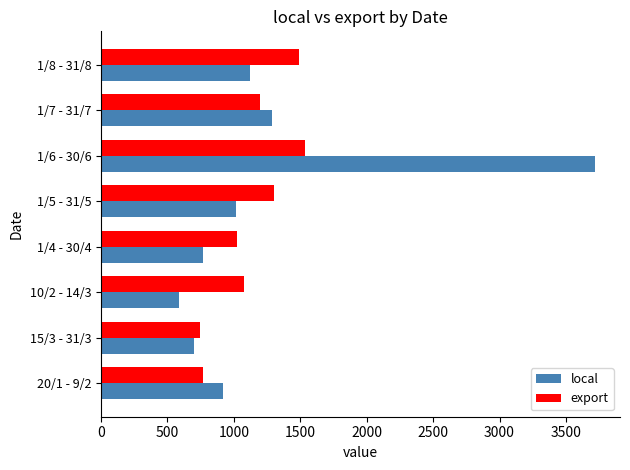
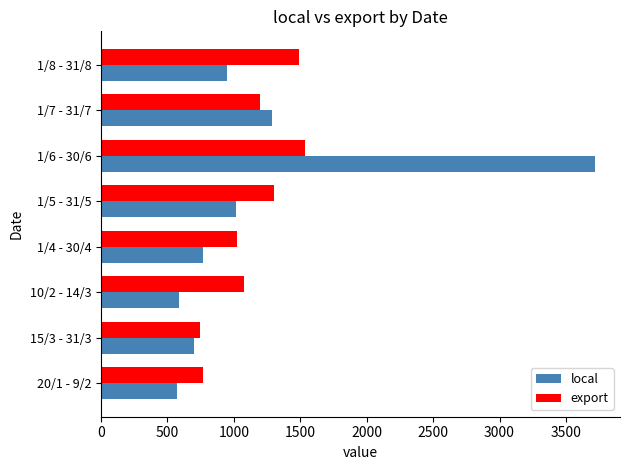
  {
    "local": {
-     "1/8 - 31/8": 1120,
+     "1/8 - 31/8": 950,
      "1/7 - 31/7": 1290,
      "1/6 - 30/6": 3720,
      "1/5 - 31/5": 1020,
      "1/4 - 30/4": 770,
      "10/2 - 14/3": 590,
      "15/3 - 31/3": 700,
-     "20/1 - 9/2": 920
+     "20/1 - 9/2": 570
    },
    "export": {
      "1/8 - 31/8": 1490,
      "1/7 - 31/7": 1200,
      "1/6 - 30/6": 1540,
      "1/5 - 31/5": 1310,
      "1/4 - 30/4": 1030,
      "10/2 - 14/3": 1080,
      "15/3 - 31/3": 750,
      "20/1 - 9/2": 770
    }
  }
